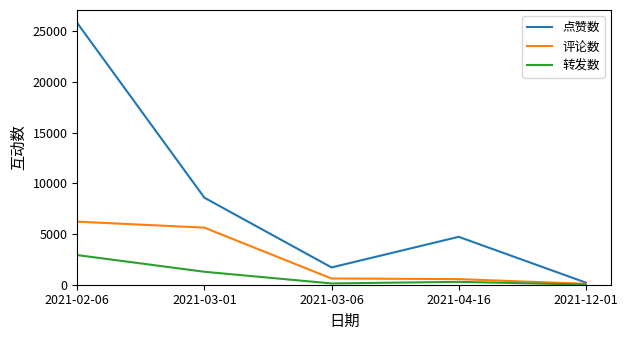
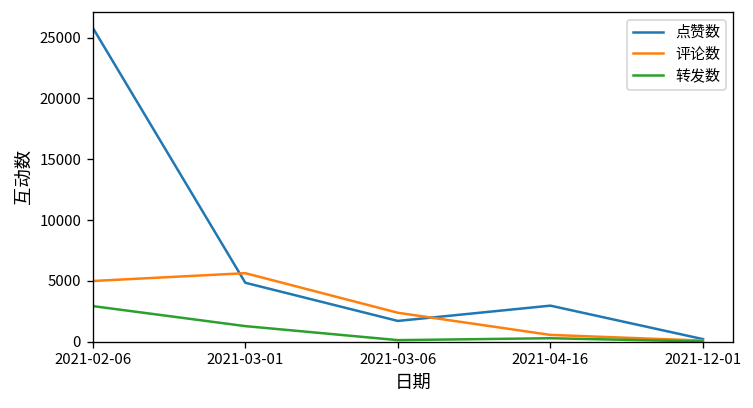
  {
    "点赞数": {
      "2021-02-06": 25800,
-     "2021-03-01": 8600,
+     "2021-03-01": 4800,
      "2021-03-06": 1700,
-     "2021-04-16": 4700
+     "2021-04-16": 3000
    },
    "评论数": {
-     "2021-02-06": 6200,
+     "2021-02-06": 5000,
      "2021-03-01": 5600,
-     "2021-03-06": 600,
+     "2021-03-06": 2400,
      "2021-04-16": 600
    },
    "转发数": {
      "2021-02-06": 2900,
      "2021-03-01": 1300,
      "2021-03-06": 100,
      "2021-04-16": 300
    }
  }
